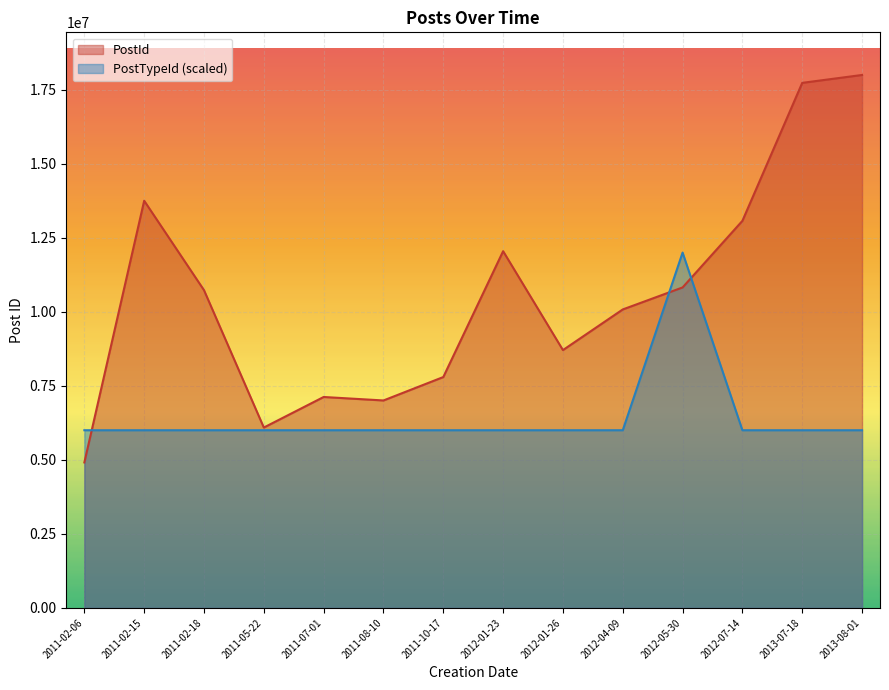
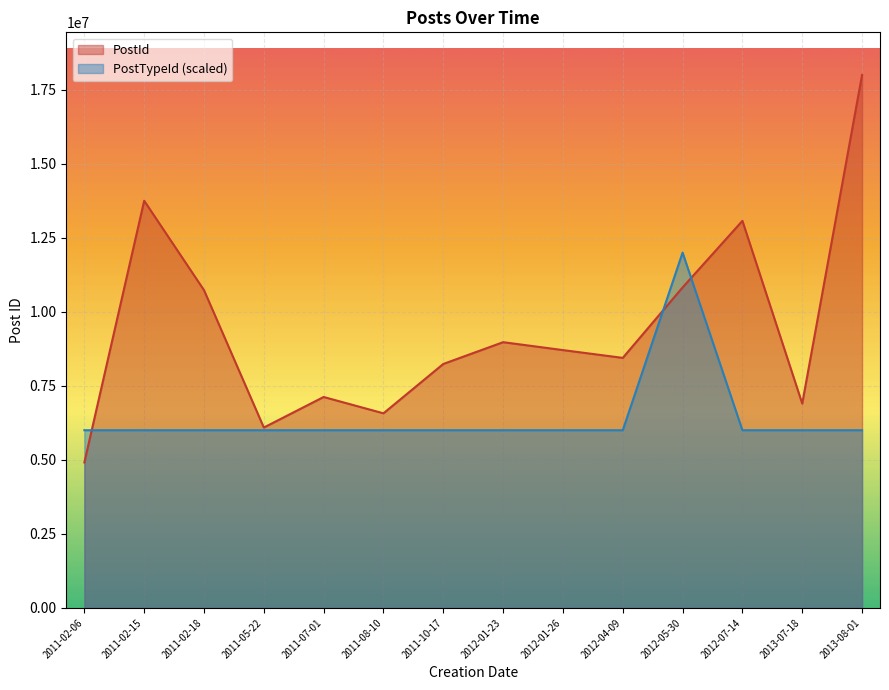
  {
    "PostId": {
      "2011-02-06": 4900000,
      "2011-02-15": 13800000,
      "2011-02-18": 10700000,
      "2011-05-22": 6100000,
      "2011-07-01": 7100000,
-     "2011-08-10": 7000000,
-     "2011-10-17": 7800000,
-     "2012-01-23": 12000000,
+     "2011-08-10": 6600000,
+     "2011-10-17": 8200000,
+     "2012-01-23": 9000000,
      "2012-01-26": 8700000,
-     "2012-04-09": 10100000,
+     "2012-04-09": 8400000,
      "2012-05-30": 10800000,
      "2012-07-14": 13100000,
-     "2013-07-18": 17700000,
+     "2013-07-18": 6900000,
      "2013-08-01": 18000000
    },
    "PostTypeId (scaled)": {
      "2011-02-06": 6000000,
      "2011-02-15": 6000000,
      "2011-02-18": 6000000,
      "2011-05-22": 6000000,
      "2011-07-01": 6000000,
      "2011-08-10": 6000000,
      "2011-10-17": 6000000,
      "2012-01-23": 6000000,
      "2012-01-26": 6000000,
      "2012-04-09": 6000000,
      "2012-05-30": 12000000,
      "2012-07-14": 6000000,
      "2013-07-18": 6000000,
      "2013-08-01": 6000000
    }
  }
